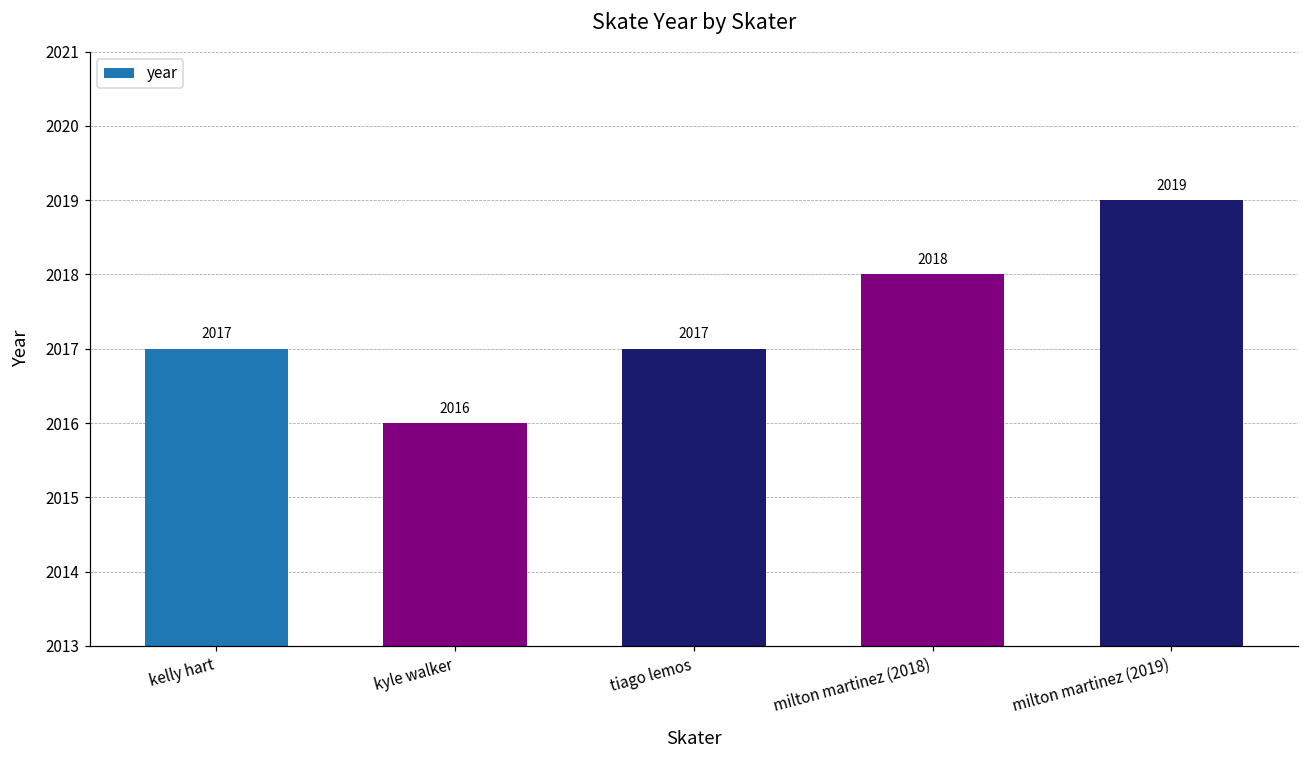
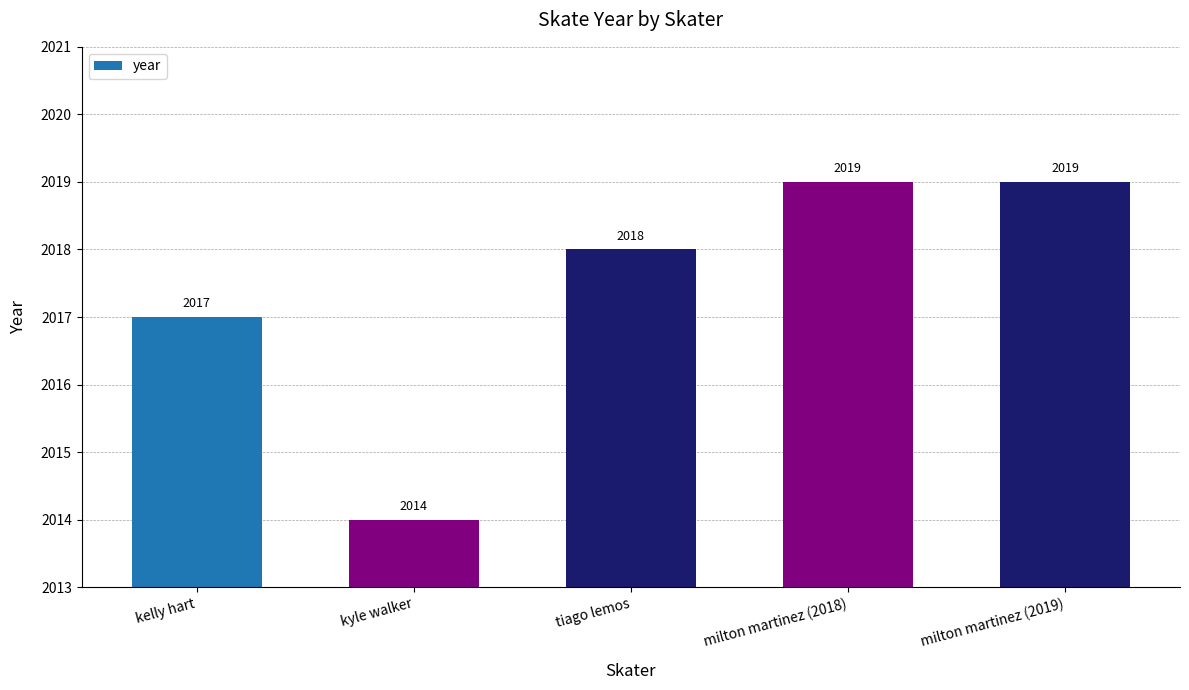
  {
    "kelly hart": 2017,
-   "kyle walker": 2016,
-   "tiago lemos": 2017,
-   "milton martinez (2018)": 2018,
+   "kyle walker": 2014,
+   "tiago lemos": 2018,
+   "milton martinez (2018)": 2019,
    "milton martinez (2019)": 2019
  }
